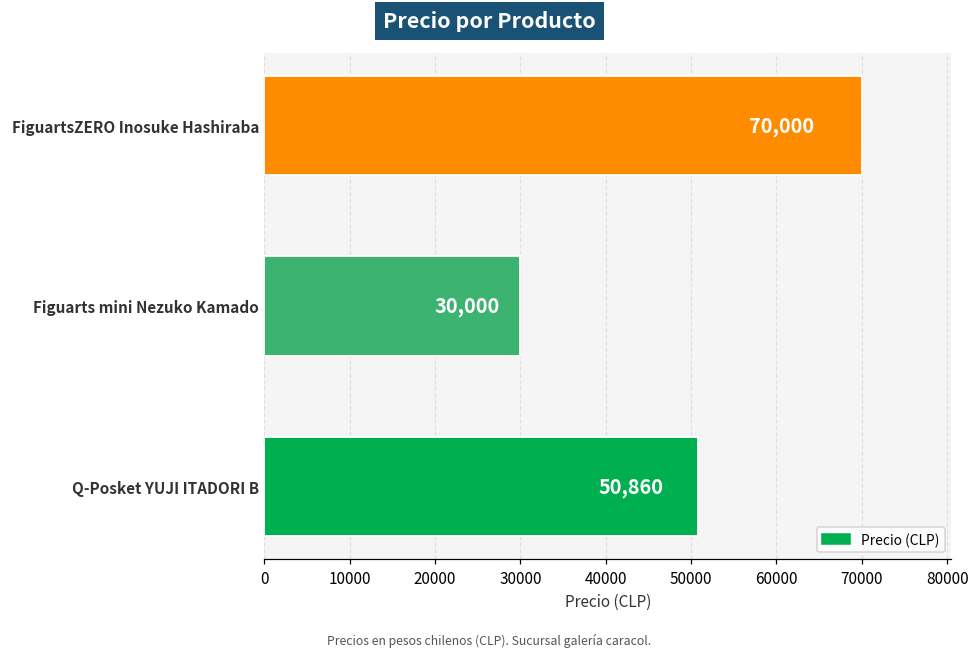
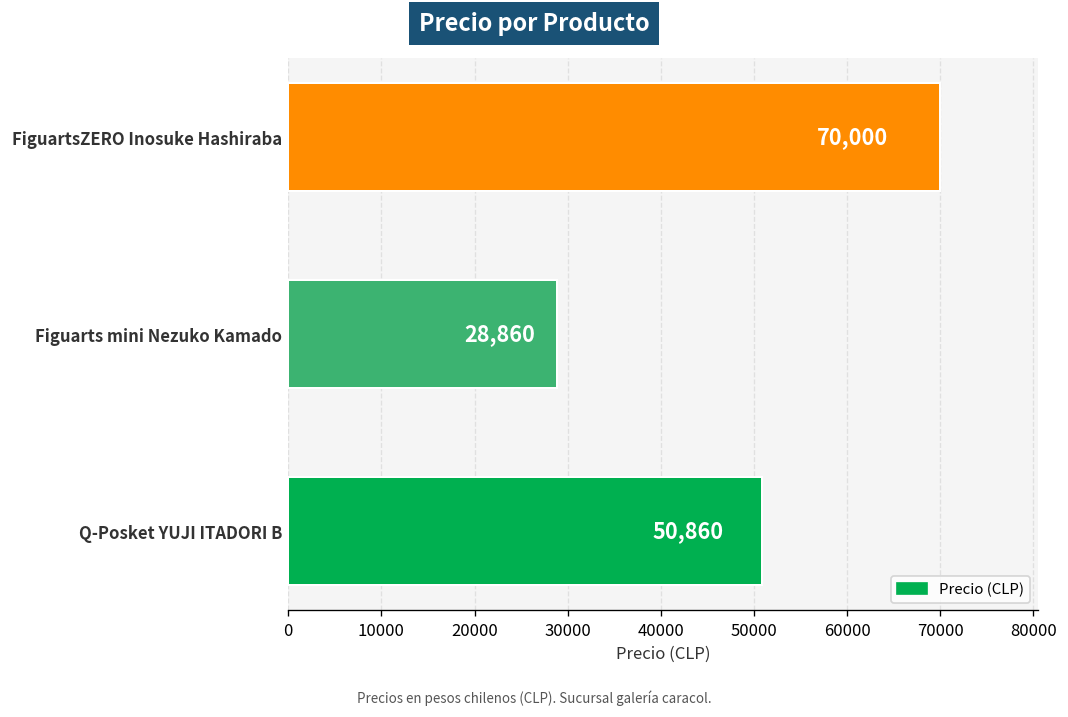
  {
    "FiguartsZERO Inosuke Hashiraba": "70,000",
-   "Figuarts mini Nezuko Kamado": "30,000",
+   "Figuarts mini Nezuko Kamado": "28,860",
    "Q-Posket YUJI ITADORI B": "50,860"
  }
